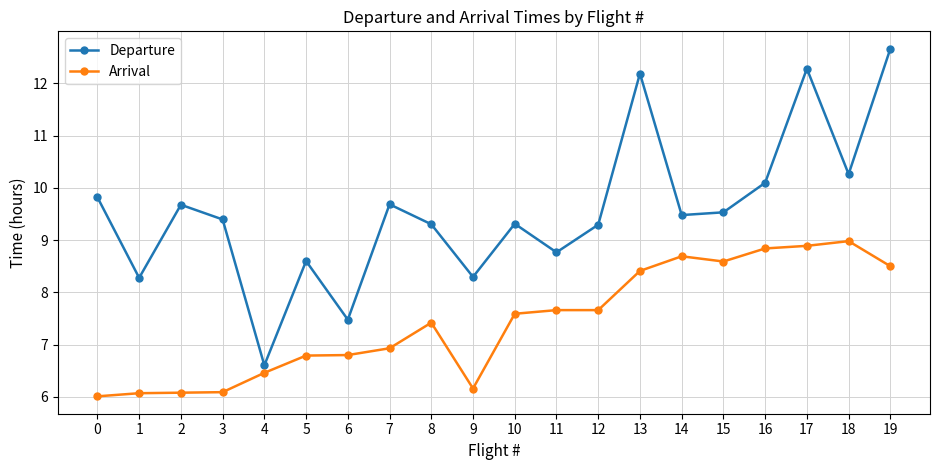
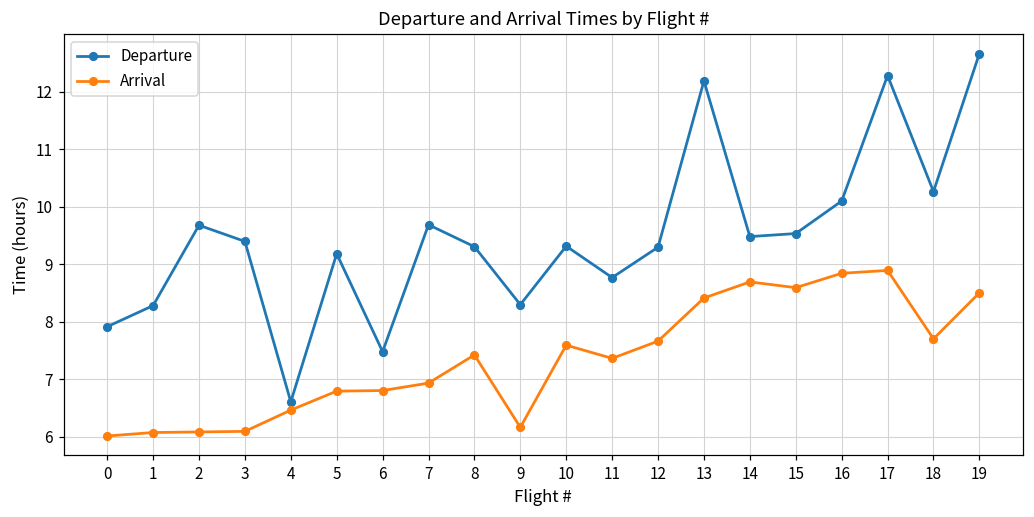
  {
    "Departure": {
-     "0": 9.8,
+     "0": 7.9,
      "1": 8.3,
      "2": 9.7,
      "3": 9.4,
      "4": 6.6,
-     "5": 8.6,
+     "5": 9.2,
      "6": 7.5,
      "7": 9.7,
      "8": 9.3,
      "9": 8.3,
      "10": 9.3,
      "11": 8.8,
      "12": 9.3,
      "13": 12.2,
      "14": 9.5,
      "15": 9.5,
      "16": 10.1,
      "17": 12.3,
      "18": 10.3,
      "19": 12.7
    },
    "Arrival": {
      "0": 6.0,
      "1": 6.1,
      "2": 6.1,
      "3": 6.1,
      "4": 6.5,
      "5": 6.8,
      "6": 6.8,
      "7": 6.9,
      "8": 7.4,
      "9": 6.2,
      "10": 7.6,
-     "11": 7.7,
+     "11": 7.4,
      "12": 7.7,
      "13": 8.4,
      "14": 8.7,
      "15": 8.6,
      "16": 8.8,
      "17": 8.9,
-     "18": 9.0,
+     "18": 7.7,
      "19": 8.5
    }
  }
